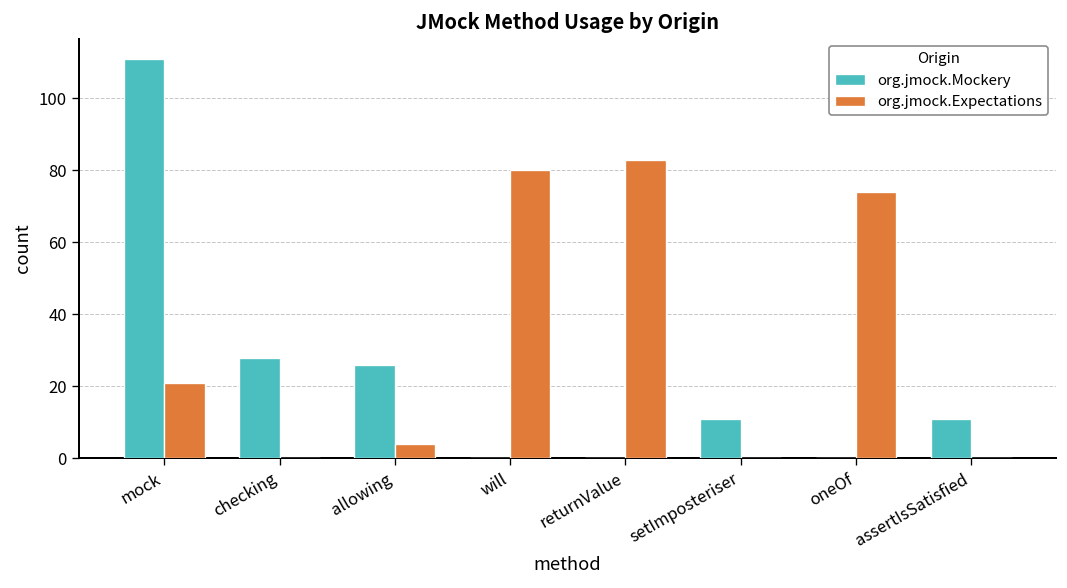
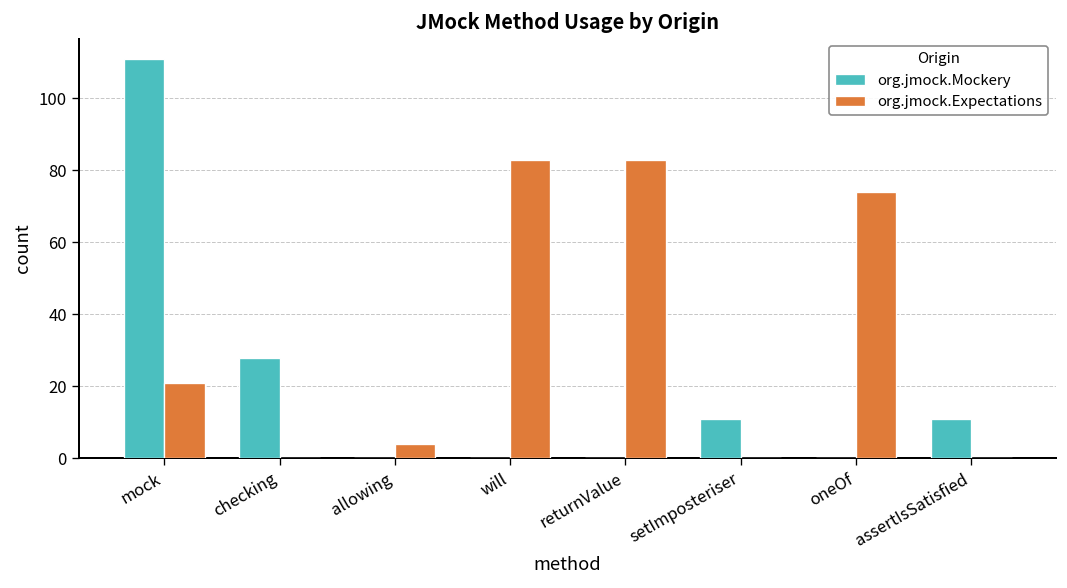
  {
    "org.jmock.Mockery": {
      "mock": 111,
      "checking": 28,
-     "allowing": 26,
+     "allowing": 0,
      "will": 0,
      "returnValue": 0,
      "setImposteriser": 11,
      "oneOf": 0,
      "assertIsSatisfied": 11
    },
    "org.jmock.Expectations": {
      "mock": 21,
      "checking": 0,
      "allowing": 4,
-     "will": 80,
+     "will": 83,
      "returnValue": 83,
      "setImposteriser": 0,
      "oneOf": 74,
      "assertIsSatisfied": 0
    }
  }
